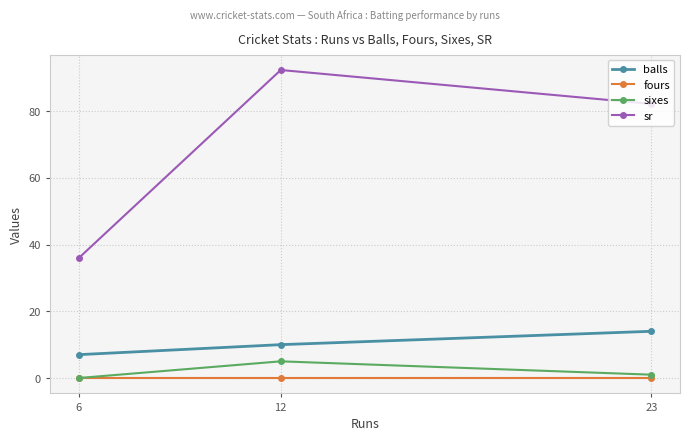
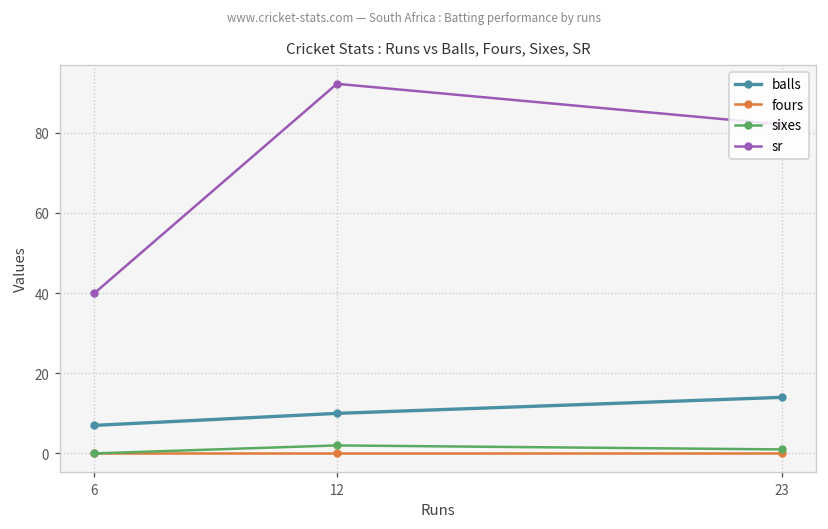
  {
    "balls": {
      "6": 7,
      "12": 10,
      "23": 14
    },
    "fours": {
      "12": 0,
      "23": 0
    },
    "sixes": {
-     "12": 5,
+     "12": 2,
      "23": 1
    },
    "sr": {
-     "6": 36,
+     "6": 40,
      "12": 92
    }
  }
